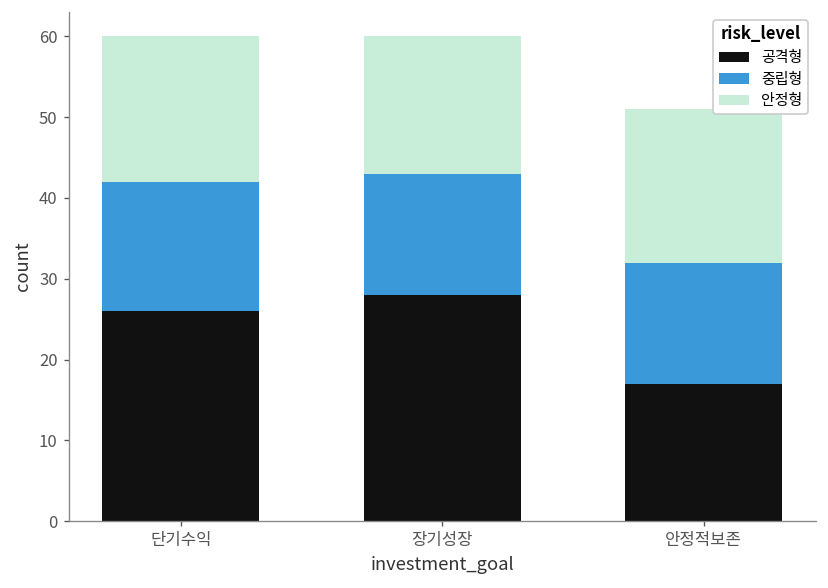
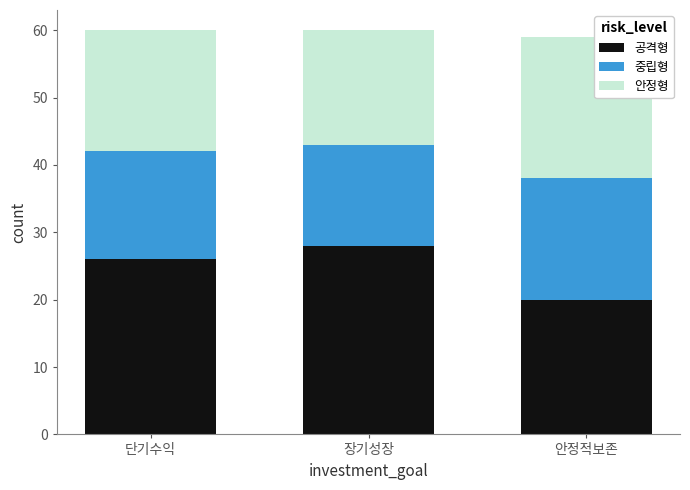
  {
    "공격형": {
      "단기수익": 26,
      "장기성장": 28,
-     "안정적보존": 17
+     "안정적보존": 20
    },
    "중립형": {
      "단기수익": 16,
      "장기성장": 15,
-     "안정적보존": 15
+     "안정적보존": 18
    },
    "안정형": {
      "단기수익": 18,
      "장기성장": 17,
-     "안정적보존": 19
+     "안정적보존": 21
    }
  }
